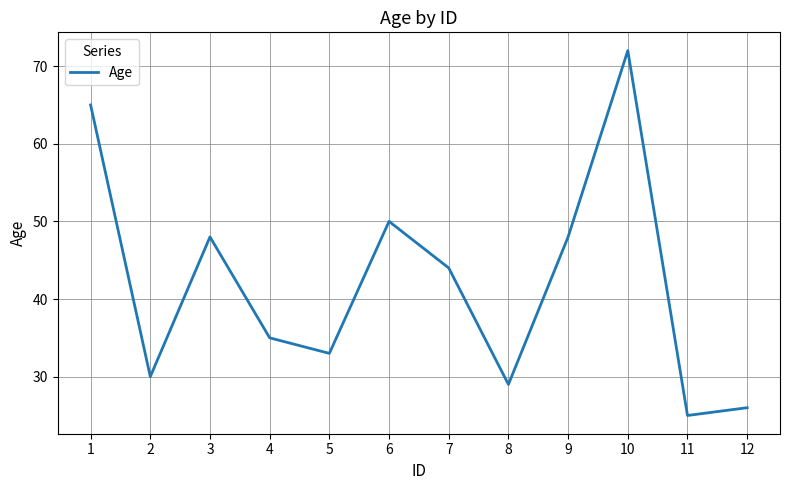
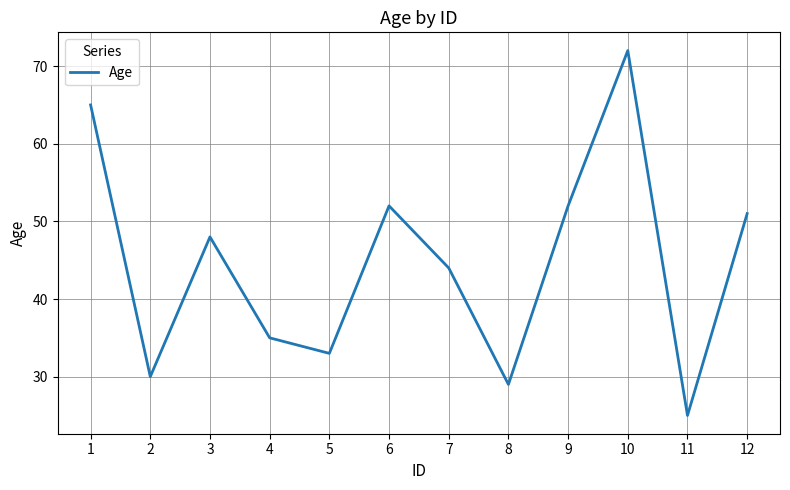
  {
    "1": 65,
    "2": 30,
    "3": 48,
    "4": 35,
    "5": 33,
-   "6": 50,
+   "6": 52,
    "7": 44,
    "8": 29,
-   "9": 48,
+   "9": 52,
    "10": 72,
    "11": 25,
-   "12": 26
+   "12": 51
  }
